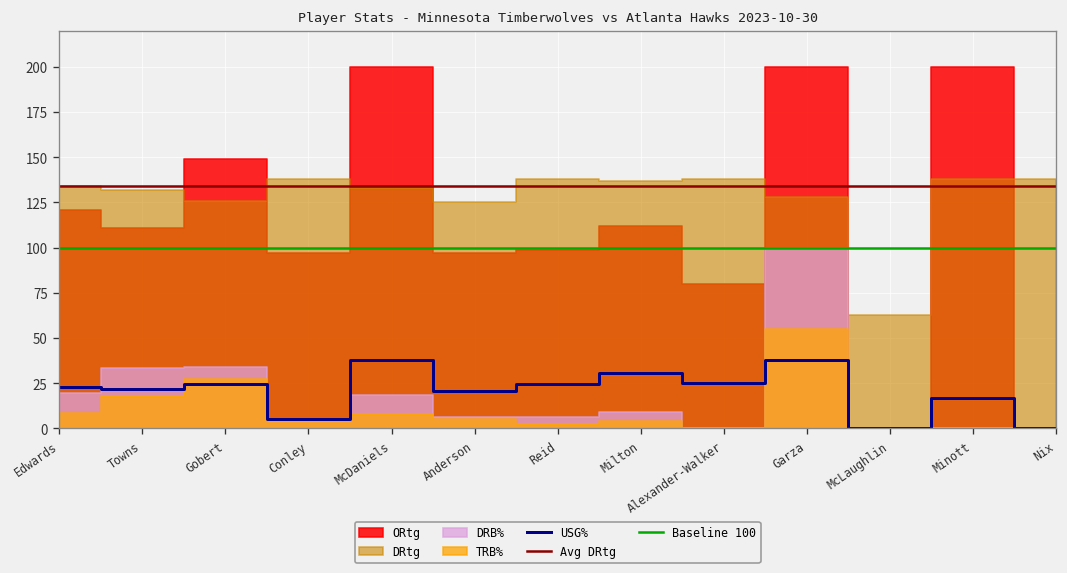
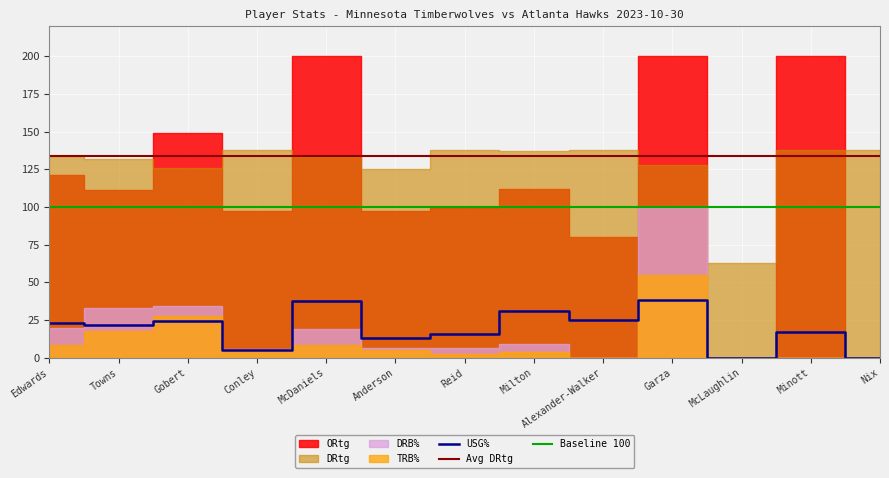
  {
    "USG%": {
      "Edwards": 23,
      "Towns": 22,
      "Gobert": 25,
      "Conley": 5,
      "McDaniels": 38,
-     "Anderson": 21,
-     "Reid": 24,
+     "Anderson": 13,
+     "Reid": 16,
      "Milton": 31,
      "Alexander-Walker": 25,
      "Garza": 38,
      "McLaughlin": 0,
      "Minott": 17
    }
  }
